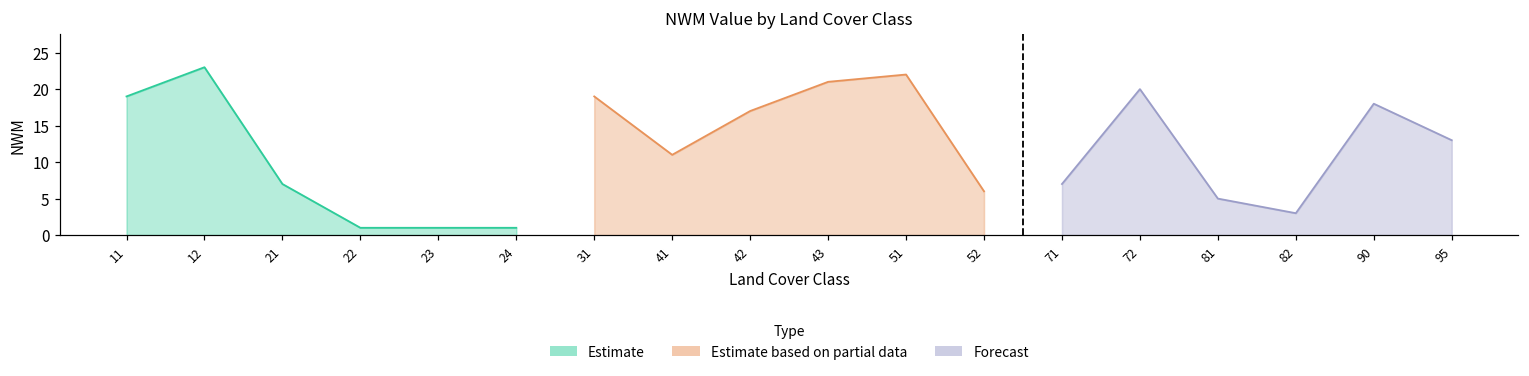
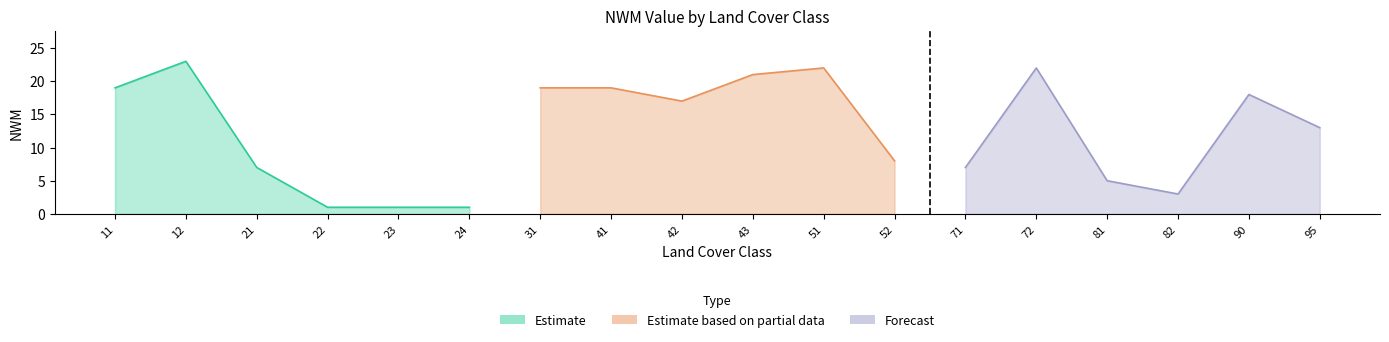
  {
    "Estimate": {
      "11": 19,
      "12": 23,
      "21": 7,
      "22": 1,
      "23": 1,
      "24": 1
    },
    "Estimate based on partial data": {
      "31": 19,
-     "41": 11,
+     "41": 19,
      "42": 17,
      "43": 21,
      "51": 22,
-     "52": 6
+     "52": 8
    },
    "Forecast": {
      "71": 7,
-     "72": 20,
+     "72": 22,
      "81": 5,
      "82": 3,
      "90": 18,
      "95": 13
    }
  }
